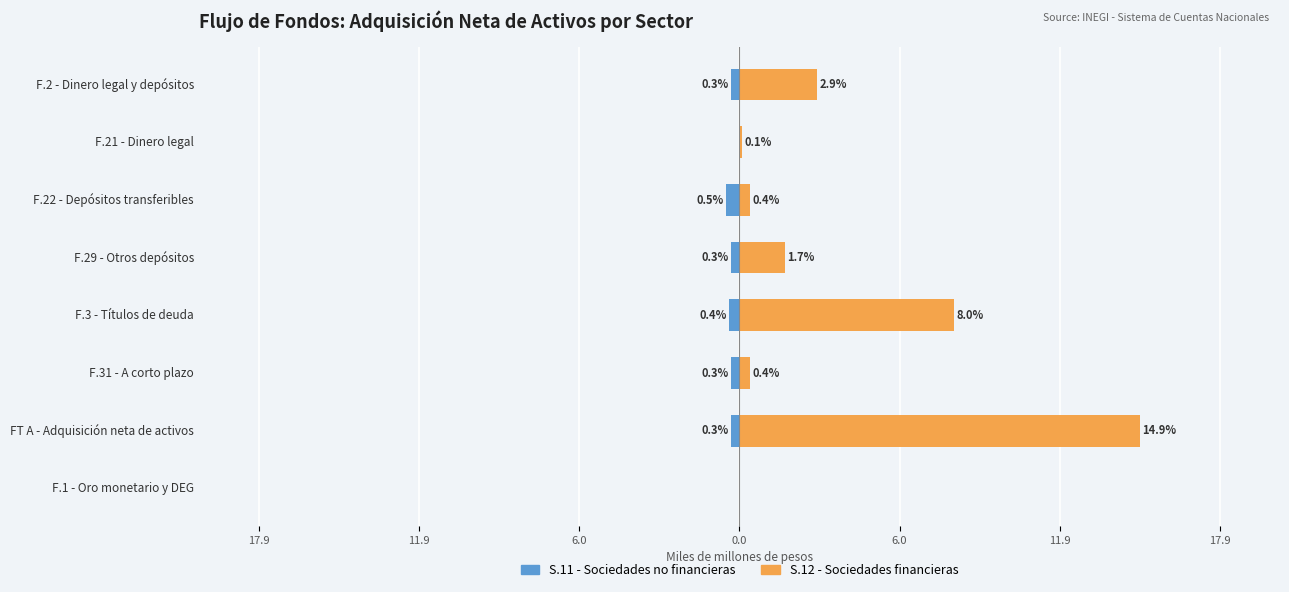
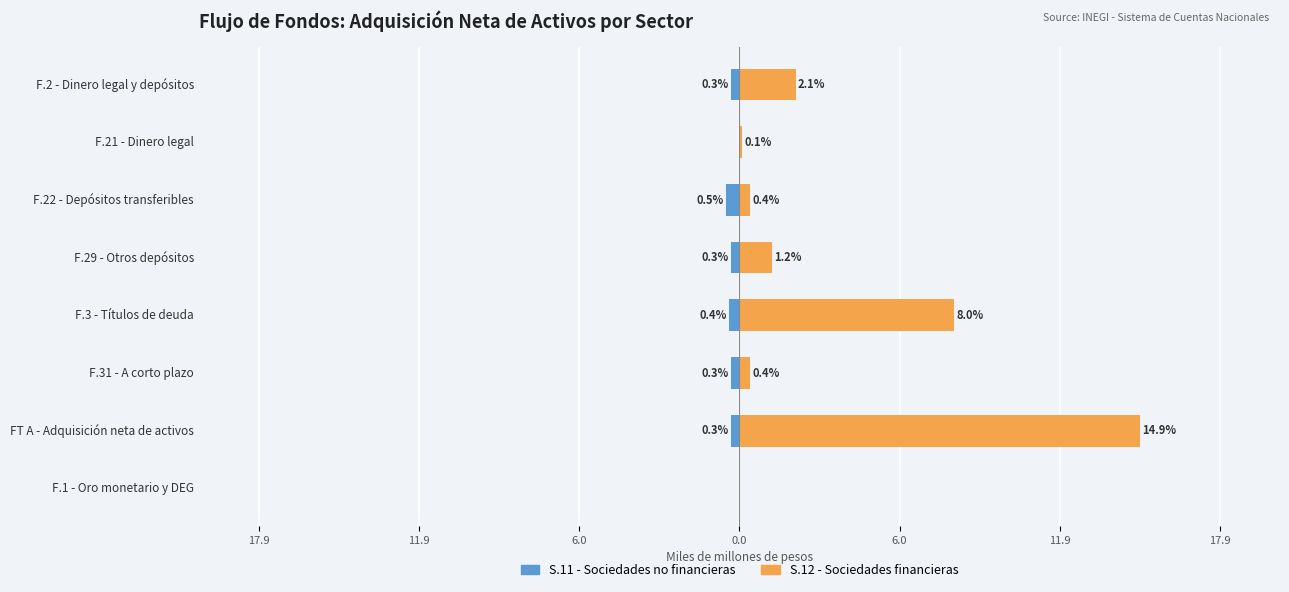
  {
    "S.12 - Sociedades financieras": {
-     "F.2 - Dinero legal y depósitos": "2.9%",
+     "F.2 - Dinero legal y depósitos": "2.1%",
      "F.21 - Dinero legal": "0.1%",
      "F.22 - Depósitos transferibles": "0.4%",
-     "F.29 - Otros depósitos": "1.7%",
+     "F.29 - Otros depósitos": "1.2%",
      "F.3 - Títulos de deuda": "8.0%",
      "F.31 - A corto plazo": "0.4%",
      "FT A - Adquisición neta de activos": "14.9%"
    }
  }
